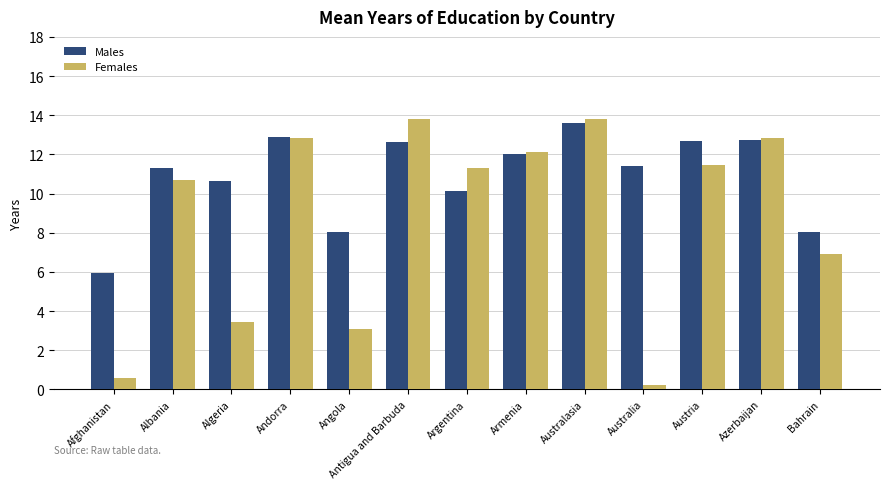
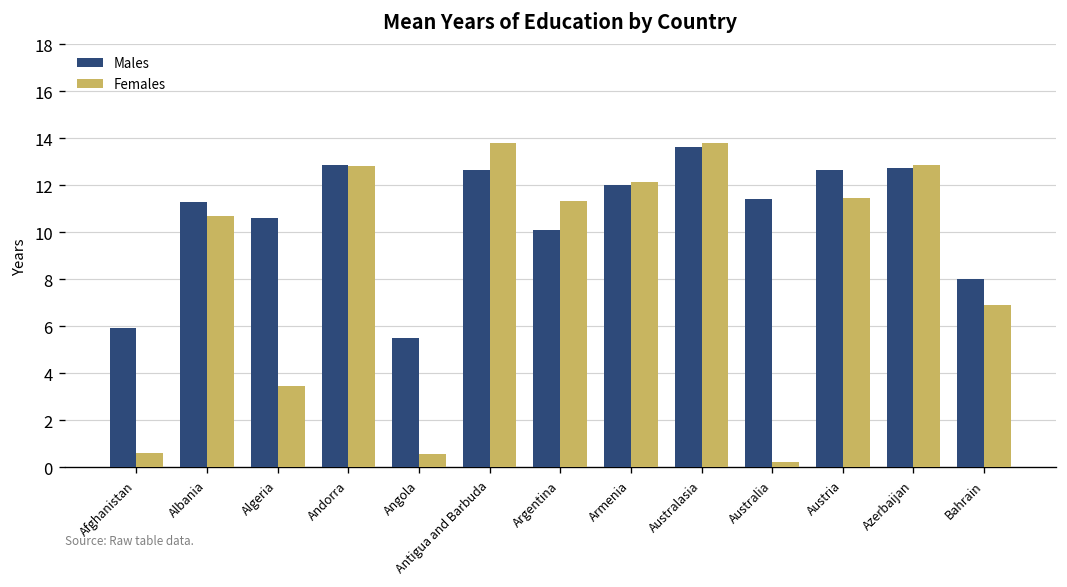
  {
    "Males": {
      "Afghanistan": 5.9,
      "Albania": 11.3,
      "Algeria": 10.6,
      "Andorra": 12.9,
-     "Angola": 8.0,
+     "Angola": 5.5,
      "Antigua and Barbuda": 12.6,
      "Argentina": 10.1,
      "Armenia": 12.0,
      "Australasia": 13.6,
      "Australia": 11.4,
      "Austria": 12.7,
      "Azerbaijan": 12.8,
      "Bahrain": 8.0
    },
    "Females": {
      "Afghanistan": 0.6,
      "Albania": 10.7,
      "Algeria": 3.5,
      "Andorra": 12.8,
-     "Angola": 3.1,
+     "Angola": 0.6,
      "Antigua and Barbuda": 13.8,
      "Argentina": 11.3,
      "Armenia": 12.1,
      "Australasia": 13.8,
      "Australia": 0.2,
      "Austria": 11.5,
      "Azerbaijan": 12.9,
      "Bahrain": 6.9
    }
  }
